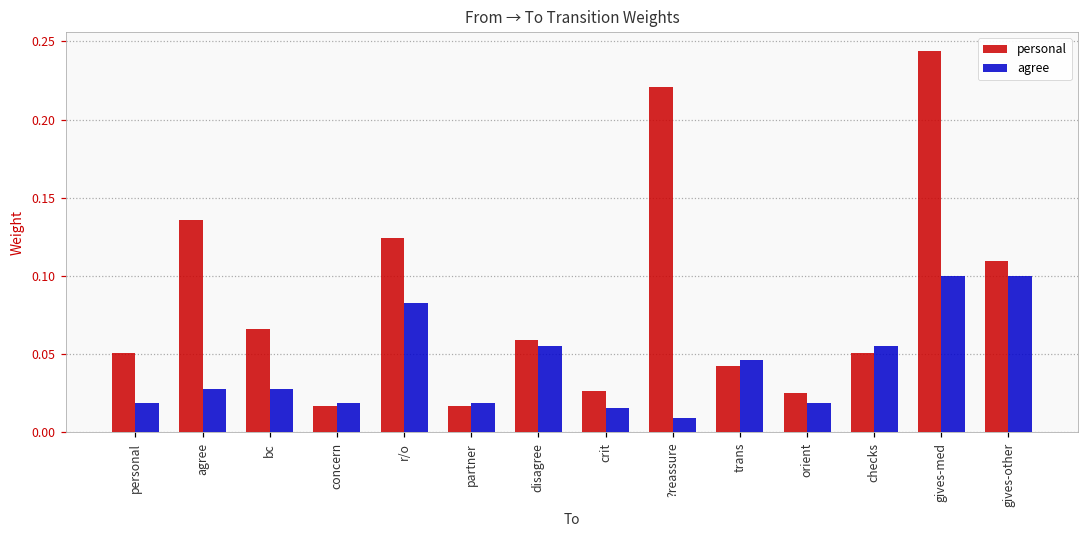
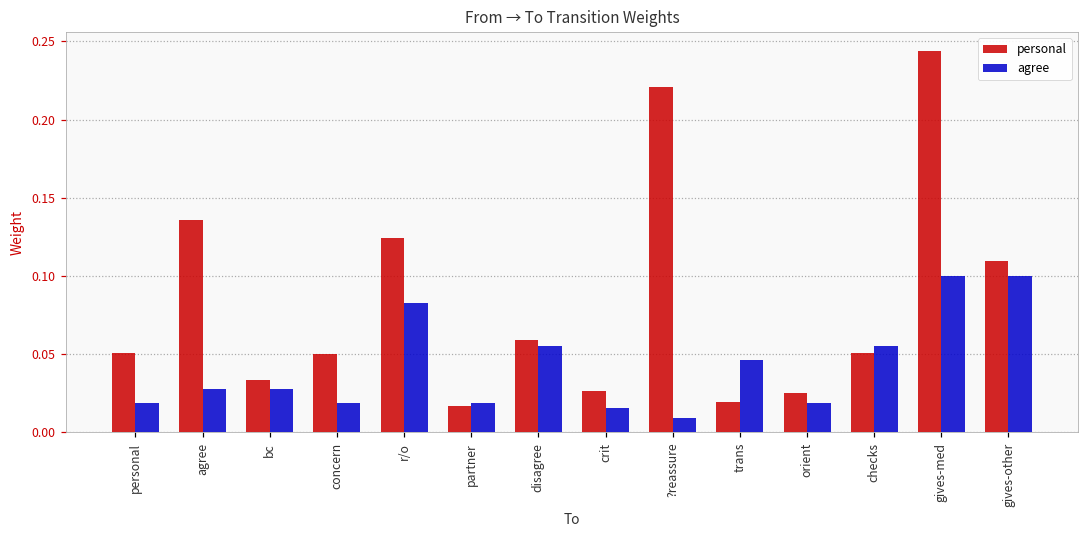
  {
    "personal": {
      "personal": 0.050,
      "agree": 0.136,
-     "bc": 0.066,
-     "concern": 0.017,
+     "bc": 0.034,
+     "concern": 0.050,
      "r/o": 0.124,
      "partner": 0.017,
      "disagree": 0.059,
      "crit": 0.026,
      "?reassure": 0.221,
-     "trans": 0.042,
+     "trans": 0.019,
      "orient": 0.025,
      "checks": 0.050,
      "gives-med": 0.244,
      "gives-other": 0.109
    },
    "agree": {
      "personal": 0.018,
      "agree": 0.028,
      "bc": 0.028,
      "concern": 0.018,
      "r/o": 0.083,
      "partner": 0.018,
      "disagree": 0.055,
      "crit": 0.016,
      "?reassure": 0.009,
      "trans": 0.046,
      "orient": 0.018,
      "checks": 0.055,
      "gives-med": 0.100,
      "gives-other": 0.100
    }
  }
